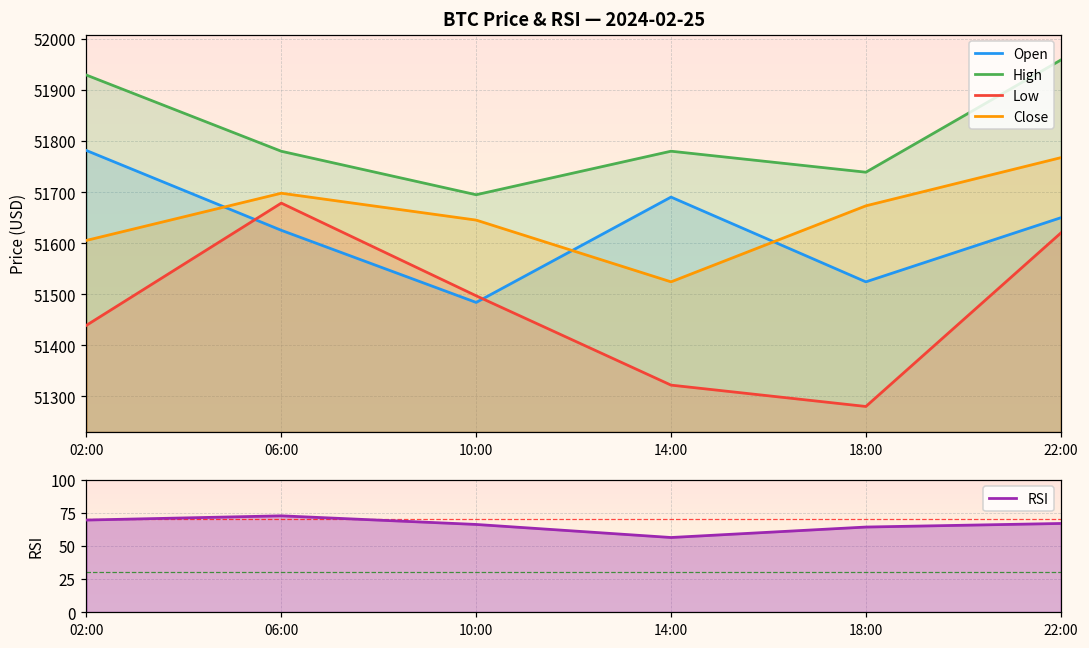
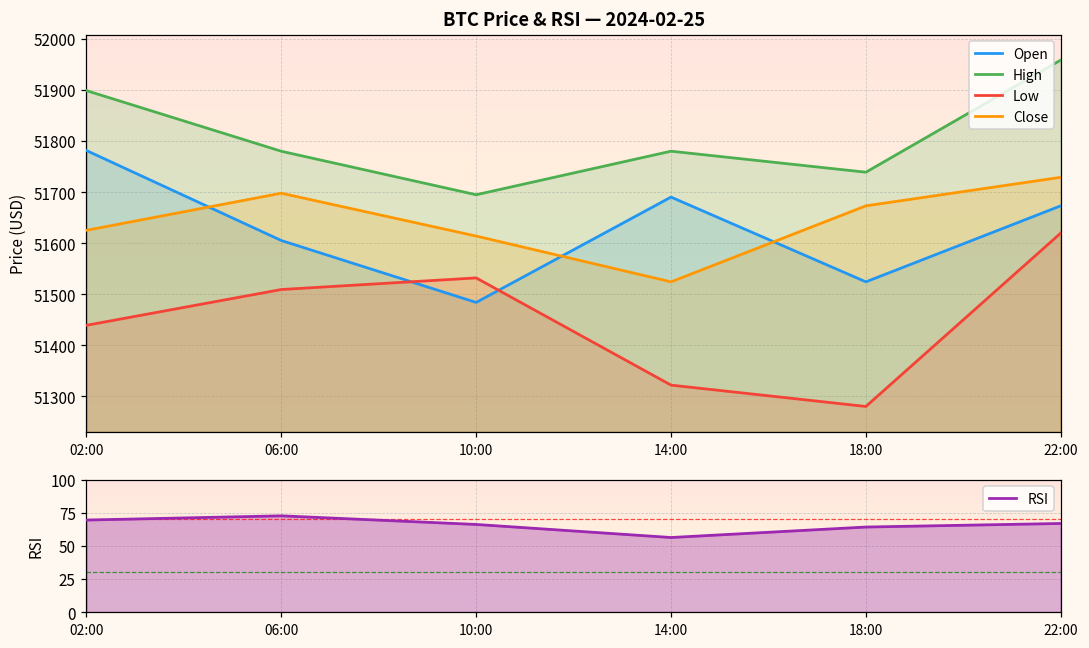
  {
    "BTC Price & RSI — 2024-02-25": {
      "Open": {
        "02:00": 51780,
-       "06:00": 51630,
+       "06:00": 51610,
        "10:00": 51480,
        "14:00": 51690,
        "18:00": 51520,
-       "22:00": 51650
+       "22:00": 51670
      },
      "High": {
-       "02:00": 51930,
+       "02:00": 51900,
        "06:00": 51780,
        "10:00": 51690,
        "14:00": 51780,
        "18:00": 51740,
        "22:00": 51960
      },
      "Low": {
        "02:00": 51440,
-       "06:00": 51680,
-       "10:00": 51500,
+       "06:00": 51510,
+       "10:00": 51530,
        "14:00": 51320,
        "18:00": 51280,
        "22:00": 51620
      },
      "Close": {
-       "02:00": 51610,
+       "02:00": 51620,
        "06:00": 51700,
-       "10:00": 51650,
+       "10:00": 51610,
        "14:00": 51520,
        "18:00": 51670,
-       "22:00": 51770
+       "22:00": 51730
      }
    }
  }
